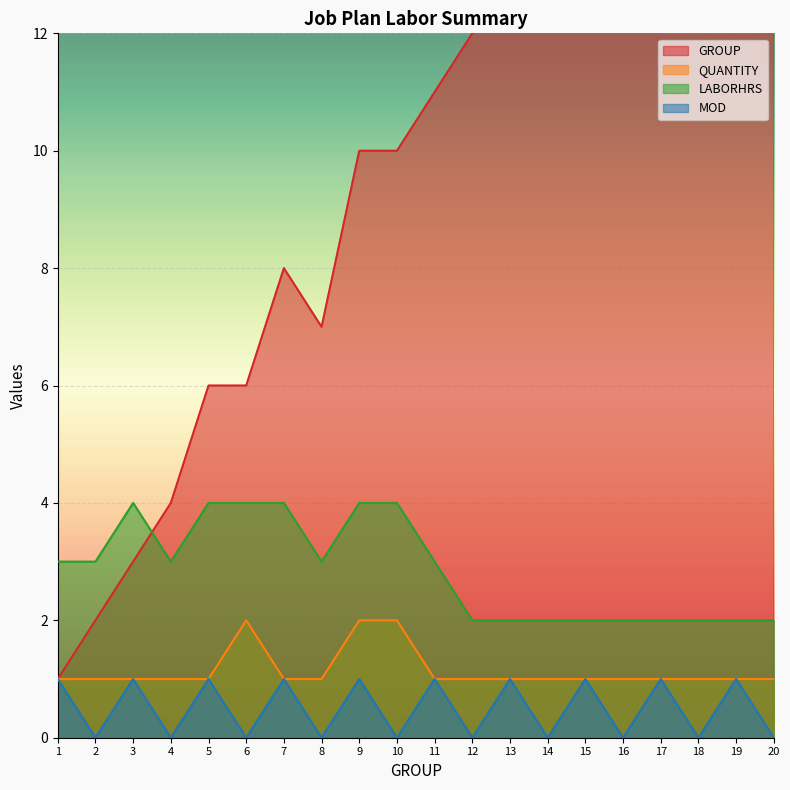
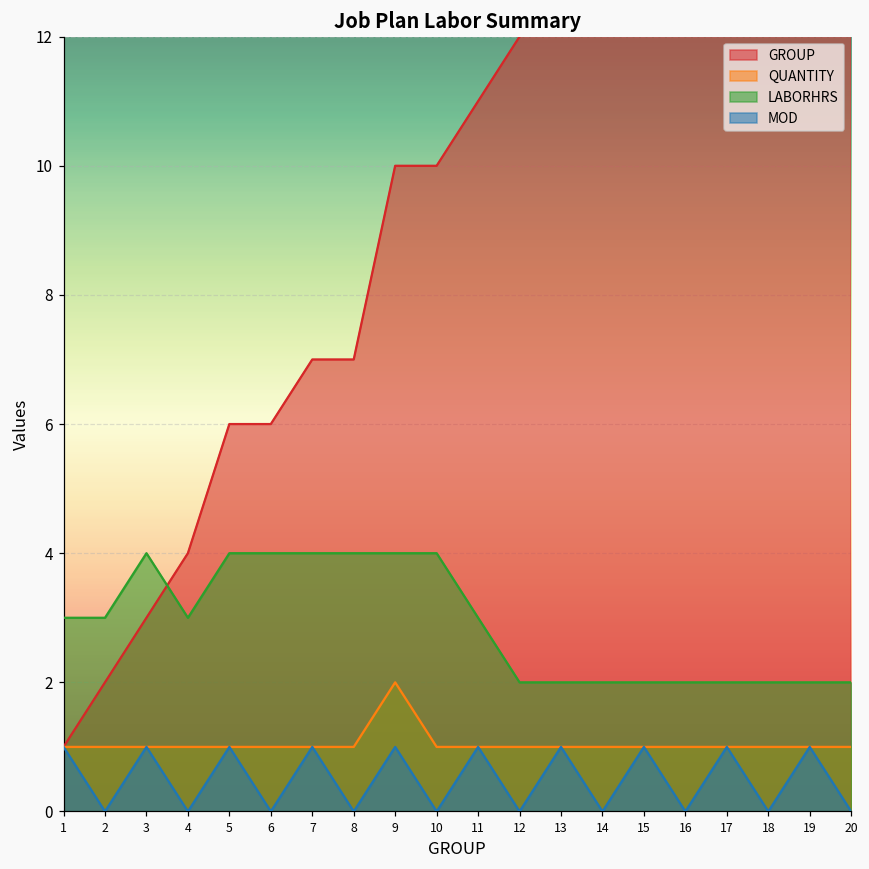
  {
    "GROUP": {
      "2": 2,
      "3": 3,
      "4": 4,
      "5": 6,
      "6": 6,
-     "7": 8,
+     "7": 7,
      "8": 7,
      "9": 10,
      "10": 10,
      "11": 11,
      "12": 12
    },
    "QUANTITY": {
      "2": 1,
      "4": 1,
-     "6": 2,
+     "6": 1,
      "8": 1,
      "9": 2,
-     "10": 2,
+     "10": 1,
      "12": 1,
      "14": 1,
      "16": 1,
      "18": 1,
      "20": 1
    },
    "LABORHRS": {
      "1": 3,
      "2": 3,
      "3": 4,
      "4": 3,
      "5": 4,
      "6": 4,
      "7": 4,
-     "8": 3,
+     "8": 4,
      "9": 4,
      "10": 4,
      "11": 3,
      "12": 2,
      "13": 2,
      "14": 2,
      "15": 2,
      "16": 2,
      "17": 2,
      "18": 2,
      "19": 2,
      "20": 2
    },
    "MOD": {
      "2": 0,
      "4": 0,
      "6": 0,
      "8": 0,
      "9": 1,
      "10": 0,
      "12": 0,
      "14": 0,
      "16": 0,
      "18": 0,
      "20": 0
    }
  }
